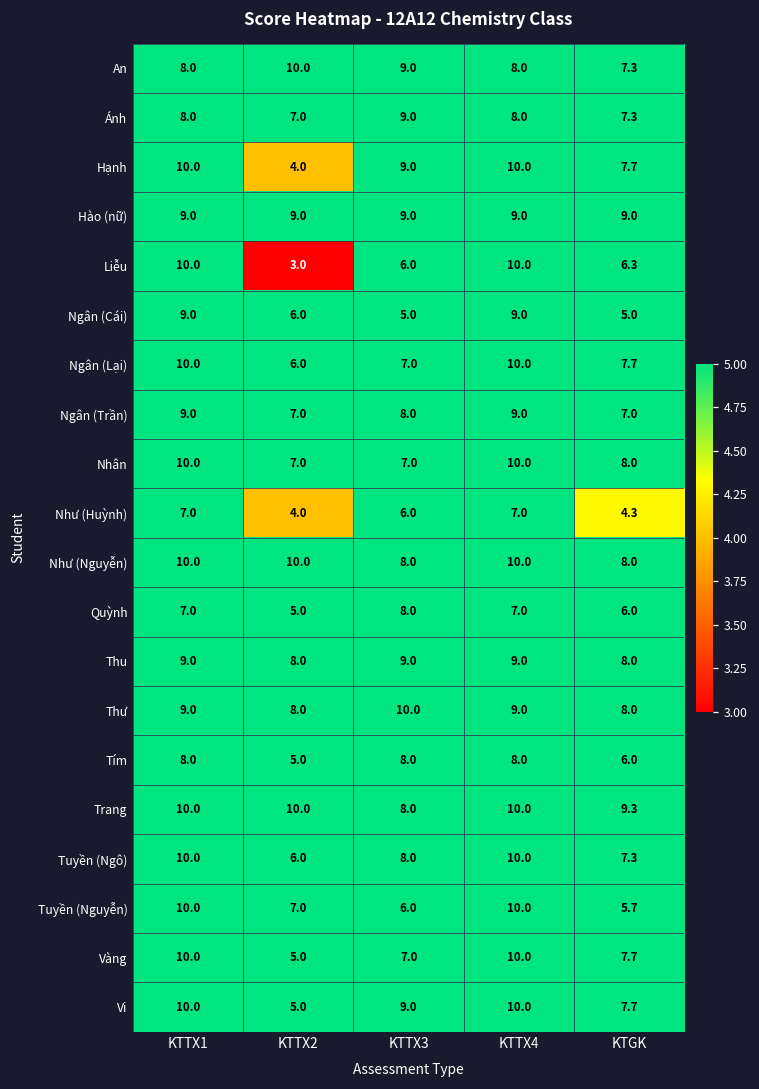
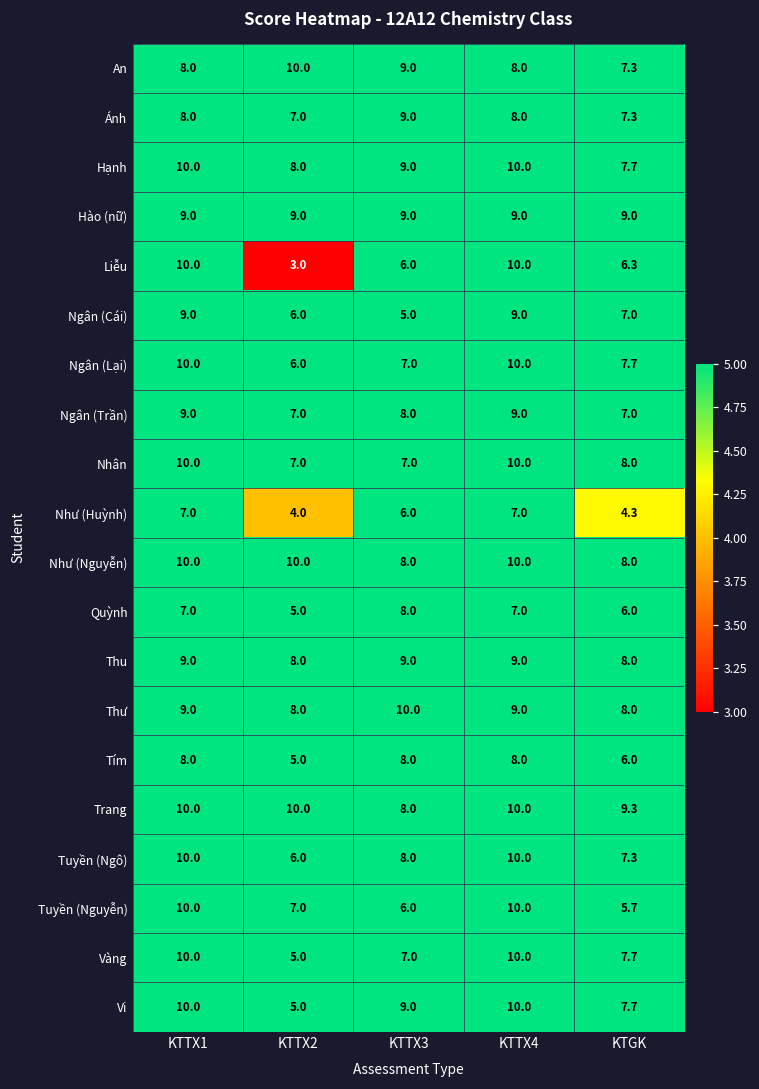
  {
    "An": {
      "KTTX1": 8.0,
      "KTTX2": 10.0,
      "KTTX3": 9.0,
      "KTTX4": 8.0,
      "KTGK": 7.3
    },
    "Ánh": {
      "KTTX1": 8.0,
      "KTTX2": 7.0,
      "KTTX3": 9.0,
      "KTTX4": 8.0,
      "KTGK": 7.3
    },
    "Hạnh": {
      "KTTX1": 10.0,
-     "KTTX2": 4.0,
+     "KTTX2": 8.0,
      "KTTX3": 9.0,
      "KTTX4": 10.0,
      "KTGK": 7.7
    },
    "Hào (nữ)": {
      "KTTX1": 9.0,
      "KTTX2": 9.0,
      "KTTX3": 9.0,
      "KTTX4": 9.0,
      "KTGK": 9.0
    },
    "Liễu": {
      "KTTX1": 10.0,
      "KTTX2": 3.0,
      "KTTX3": 6.0,
      "KTTX4": 10.0,
      "KTGK": 6.3
    },
    "Ngân (Cái)": {
      "KTTX1": 9.0,
      "KTTX2": 6.0,
      "KTTX3": 5.0,
      "KTTX4": 9.0,
-     "KTGK": 5.0
+     "KTGK": 7.0
    },
    "Ngân (Lại)": {
      "KTTX1": 10.0,
      "KTTX2": 6.0,
      "KTTX3": 7.0,
      "KTTX4": 10.0,
      "KTGK": 7.7
    },
    "Ngân (Trần)": {
      "KTTX1": 9.0,
      "KTTX2": 7.0,
      "KTTX3": 8.0,
      "KTTX4": 9.0,
      "KTGK": 7.0
    },
    "Nhân": {
      "KTTX1": 10.0,
      "KTTX2": 7.0,
      "KTTX3": 7.0,
      "KTTX4": 10.0,
      "KTGK": 8.0
    },
    "Như (Huỳnh)": {
      "KTTX1": 7.0,
      "KTTX2": 4.0,
      "KTTX3": 6.0,
      "KTTX4": 7.0,
      "KTGK": 4.3
    },
    "Như (Nguyễn)": {
      "KTTX1": 10.0,
      "KTTX2": 10.0,
      "KTTX3": 8.0,
      "KTTX4": 10.0,
      "KTGK": 8.0
    },
    "Quỳnh": {
      "KTTX1": 7.0,
      "KTTX2": 5.0,
      "KTTX3": 8.0,
      "KTTX4": 7.0,
      "KTGK": 6.0
    },
    "Thu": {
      "KTTX1": 9.0,
      "KTTX2": 8.0,
      "KTTX3": 9.0,
      "KTTX4": 9.0,
      "KTGK": 8.0
    },
    "Thư": {
      "KTTX1": 9.0,
      "KTTX2": 8.0,
      "KTTX3": 10.0,
      "KTTX4": 9.0,
      "KTGK": 8.0
    },
    "Tím": {
      "KTTX1": 8.0,
      "KTTX2": 5.0,
      "KTTX3": 8.0,
      "KTTX4": 8.0,
      "KTGK": 6.0
    },
    "Trang": {
      "KTTX1": 10.0,
      "KTTX2": 10.0,
      "KTTX3": 8.0,
      "KTTX4": 10.0,
      "KTGK": 9.3
    },
    "Tuyền (Ngô)": {
      "KTTX1": 10.0,
      "KTTX2": 6.0,
      "KTTX3": 8.0,
      "KTTX4": 10.0,
      "KTGK": 7.3
    },
    "Tuyền (Nguyễn)": {
      "KTTX1": 10.0,
      "KTTX2": 7.0,
      "KTTX3": 6.0,
      "KTTX4": 10.0,
      "KTGK": 5.7
    },
    "Vàng": {
      "KTTX1": 10.0,
      "KTTX2": 5.0,
      "KTTX3": 7.0,
      "KTTX4": 10.0,
      "KTGK": 7.7
    },
    "Vi": {
      "KTTX1": 10.0,
      "KTTX2": 5.0,
      "KTTX3": 9.0,
      "KTTX4": 10.0,
      "KTGK": 7.7
    }
  }
